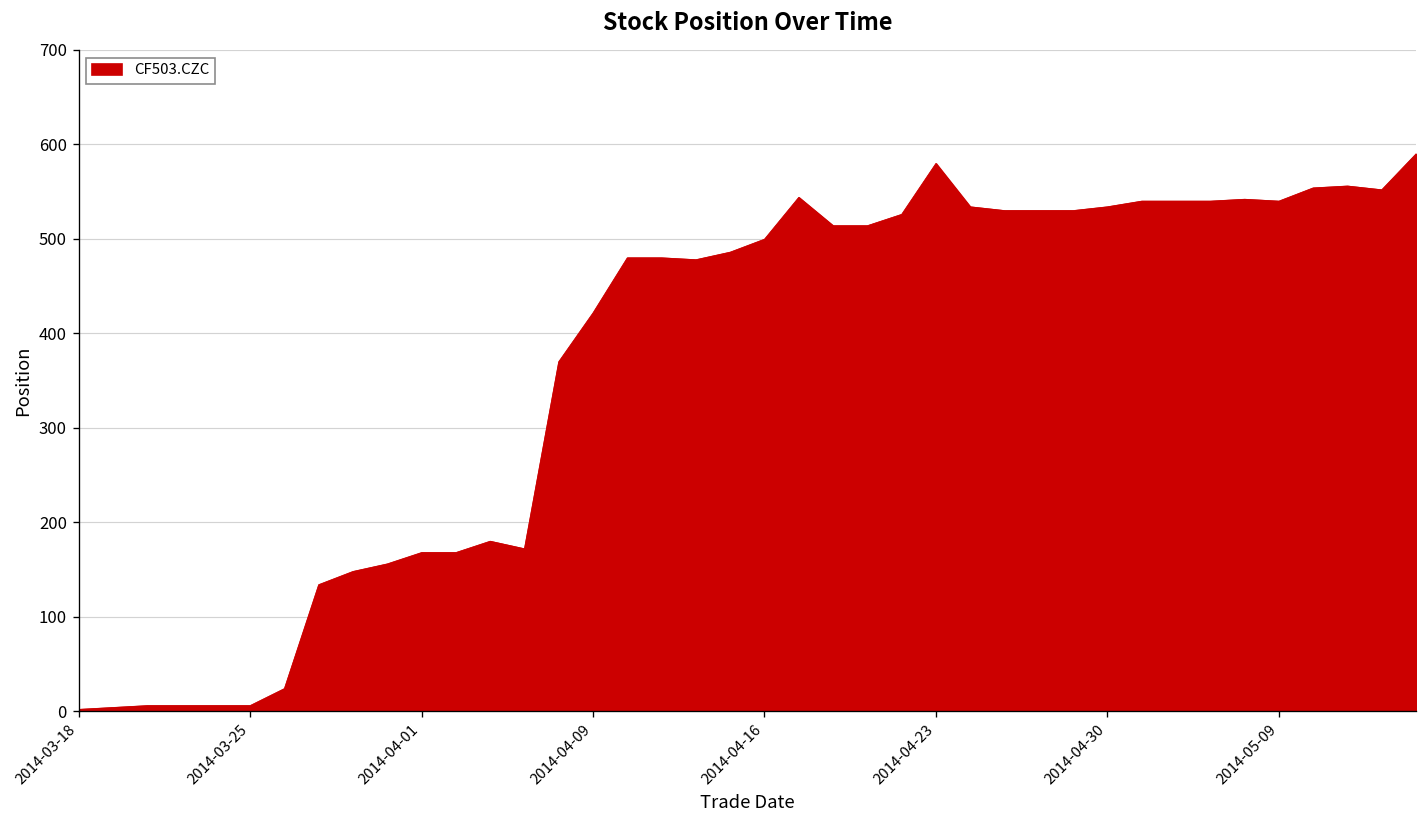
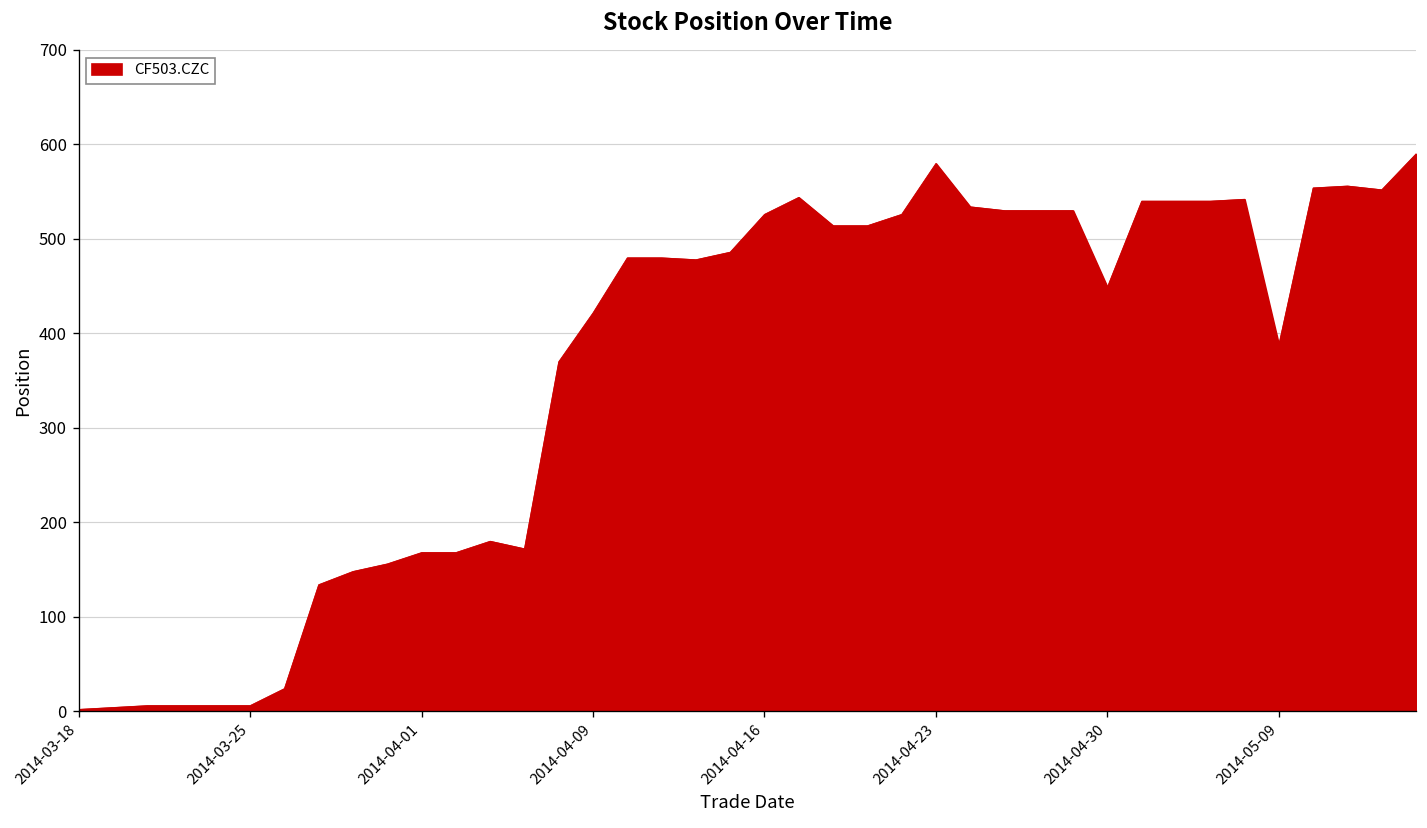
  {
    "2014-03-18": 0,
    "2014-03-25": 10,
    "2014-04-01": 170,
    "2014-04-09": 420,
-   "2014-04-16": 500,
+   "2014-04-16": 530,
    "2014-04-23": 580,
-   "2014-04-30": 530,
-   "2014-05-09": 540
+   "2014-04-30": 450,
+   "2014-05-09": 390
  }
